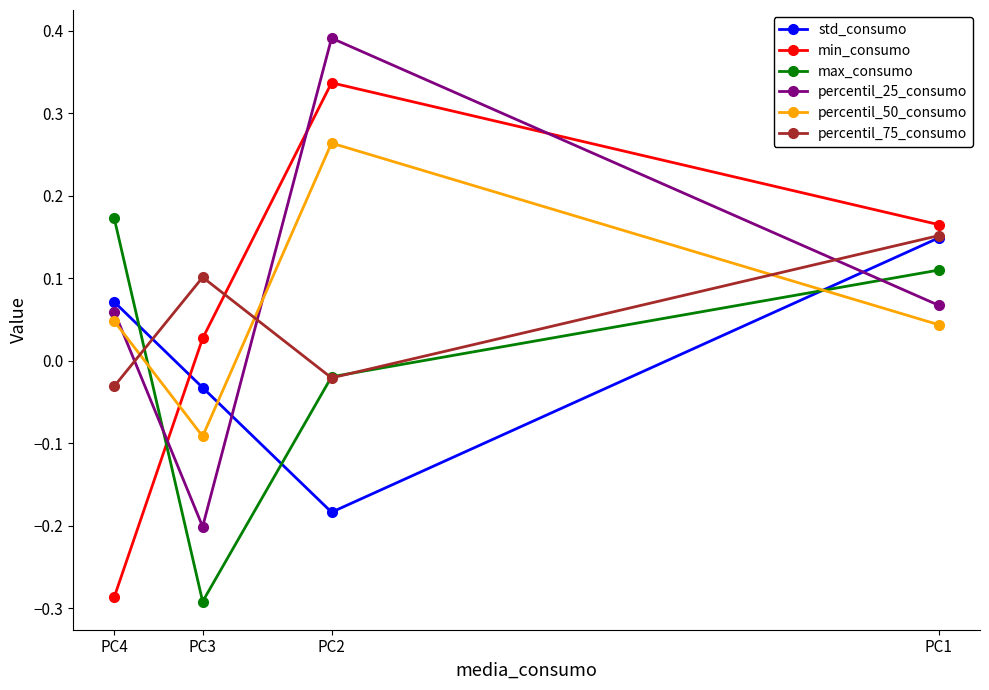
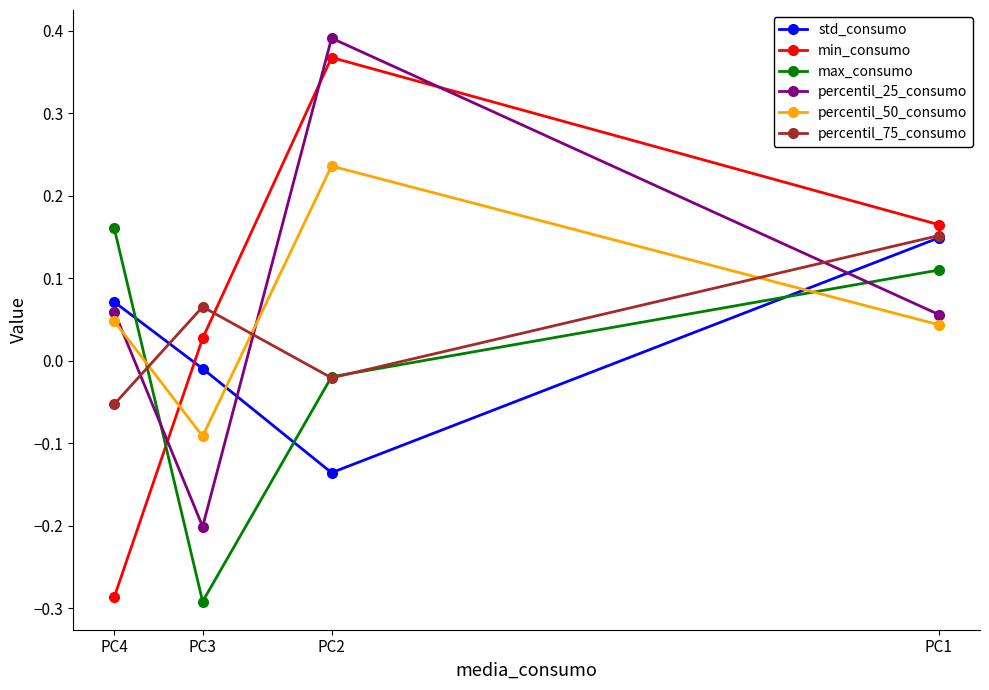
  {
    "std_consumo": {
      "PC4": 0.07,
-     "PC3": -0.03,
-     "PC2": -0.18
+     "PC3": -0.01,
+     "PC2": -0.14
    },
    "min_consumo": {
      "PC4": -0.29,
      "PC3": 0.03,
-     "PC2": 0.34,
+     "PC2": 0.37,
      "PC1": 0.16
    },
    "max_consumo": {
-     "PC4": 0.17,
+     "PC4": 0.16,
      "PC3": -0.29,
      "PC1": 0.11
    },
    "percentil_25_consumo": {
      "PC4": 0.06,
      "PC3": -0.20,
      "PC2": 0.39,
-     "PC1": 0.07
+     "PC1": 0.06
    },
    "percentil_50_consumo": {
      "PC4": 0.05,
      "PC3": -0.09,
-     "PC2": 0.26,
+     "PC2": 0.24,
      "PC1": 0.04
    },
    "percentil_75_consumo": {
-     "PC4": -0.03,
-     "PC3": 0.10
+     "PC4": -0.05,
+     "PC3": 0.07
    }
  }
